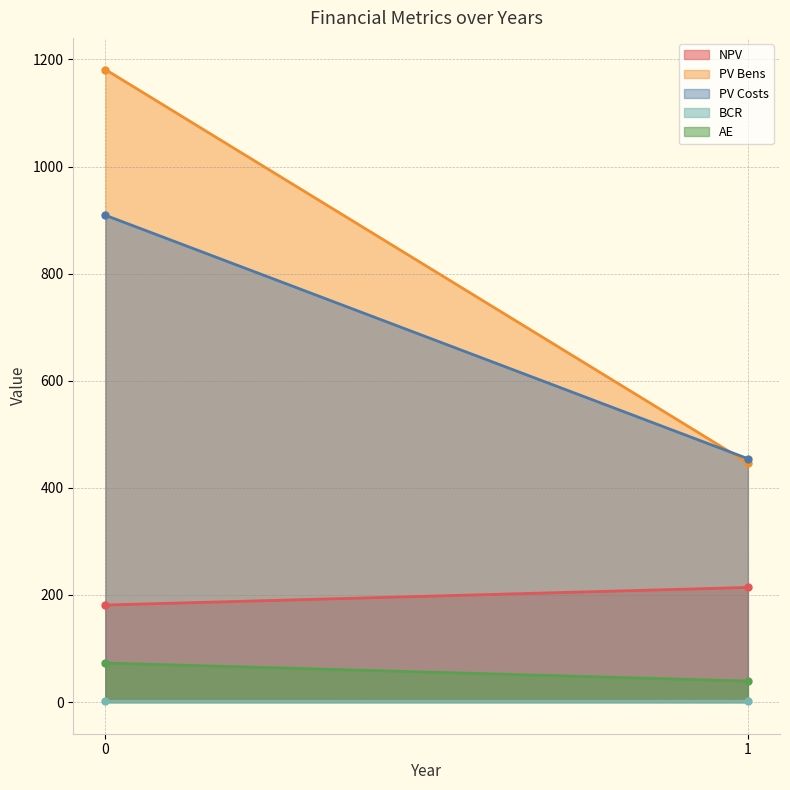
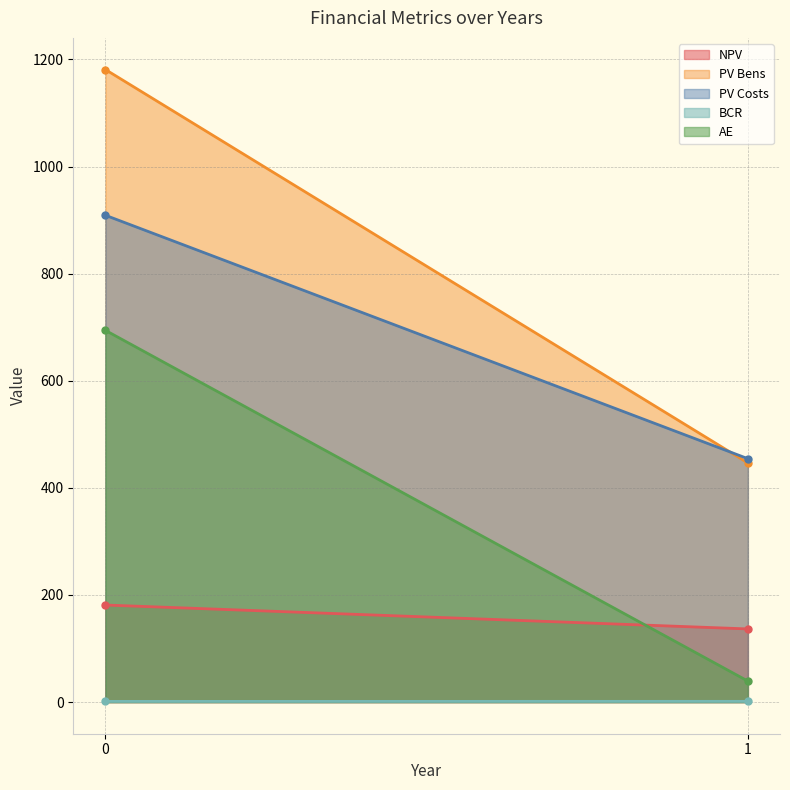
  {
    "NPV": {
      "0": 180,
-     "1": 210
+     "1": 140
    },
    "PV Bens": {
      "0": 1180,
      "1": 450
    },
    "AE": {
-     "0": 70,
+     "0": 690,
      "1": 40
    }
  }
